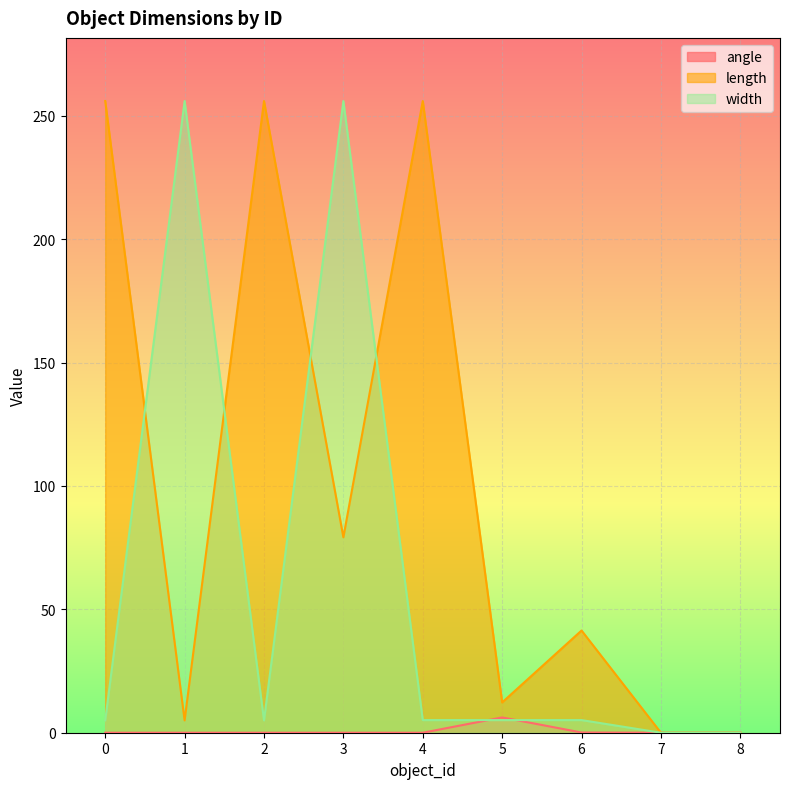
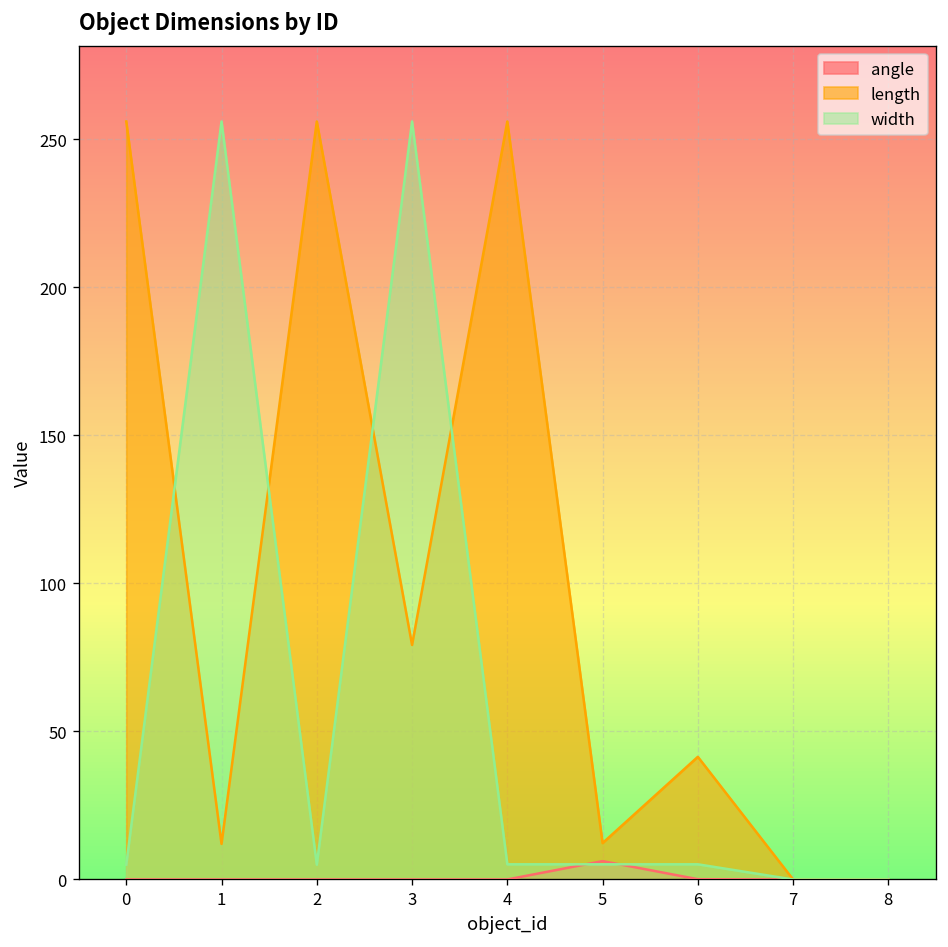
  {
    "angle": {
      "0": 0,
      "1": 0,
      "2": 0,
      "3": 0,
      "4": 0,
      "5": 6,
      "6": 0
    },
    "length": {
      "0": 256,
-     "1": 5,
+     "1": 12,
      "2": 256,
      "3": 79,
      "4": 256,
      "5": 12,
      "6": 41
    },
    "width": {
      "0": 5,
      "1": 256,
      "2": 5,
      "3": 256,
      "4": 5,
      "5": 5,
      "6": 5
    }
  }
